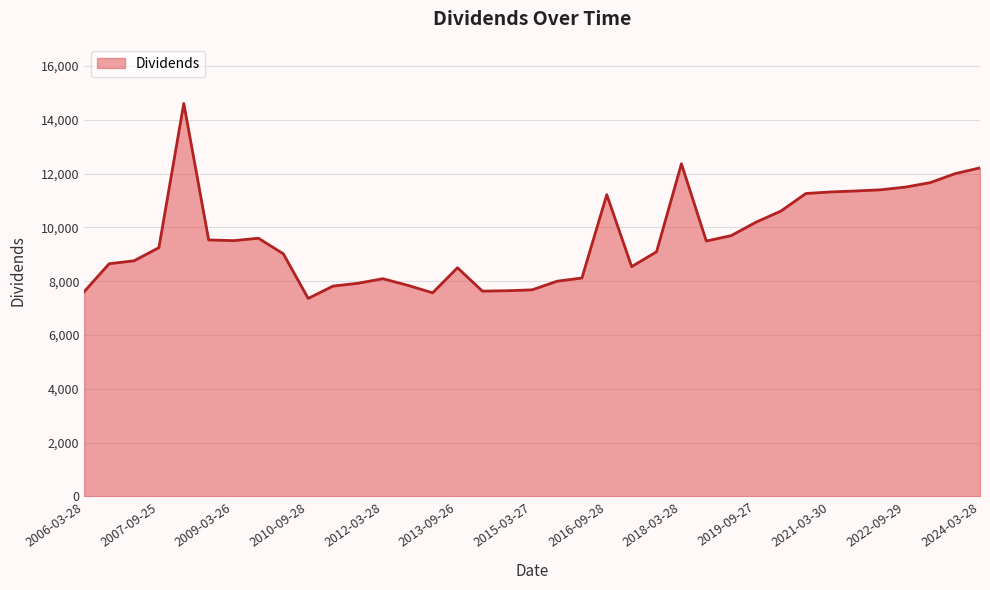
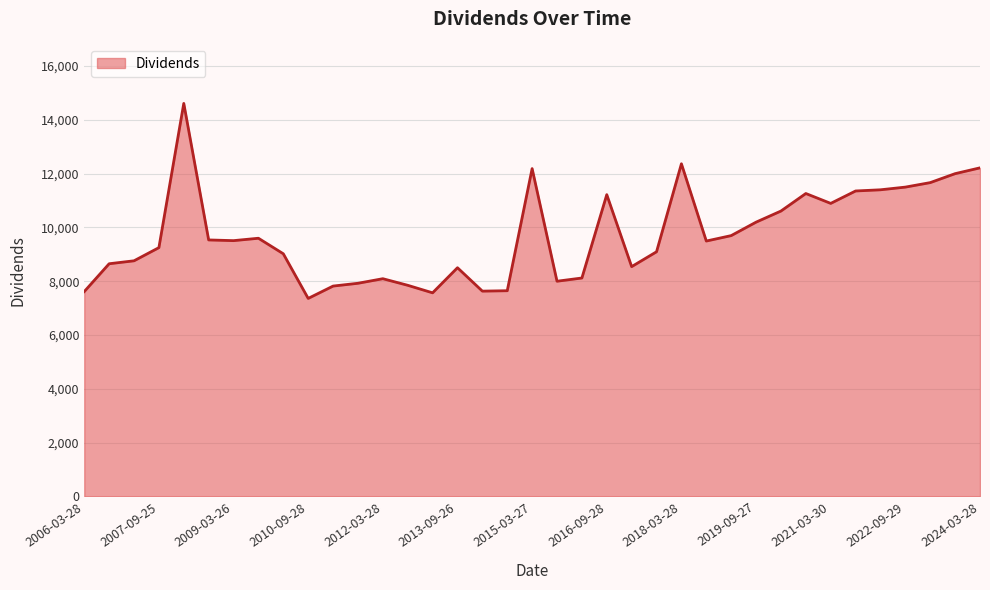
  {
    "2006-03-28": "7,600",
    "2007-09-25": "9,300",
    "2009-03-26": "9,500",
    "2010-09-28": "7,400",
    "2012-03-28": "8,100",
    "2013-09-26": "8,500",
-   "2015-03-27": "7,700",
+   "2015-03-27": "12,200",
    "2016-09-28": "11,200",
    "2018-03-28": "12,400",
    "2019-09-27": "10,200",
-   "2021-03-30": "11,300",
+   "2021-03-30": "10,900",
    "2022-09-29": "11,500",
    "2024-03-28": "12,200"
  }
